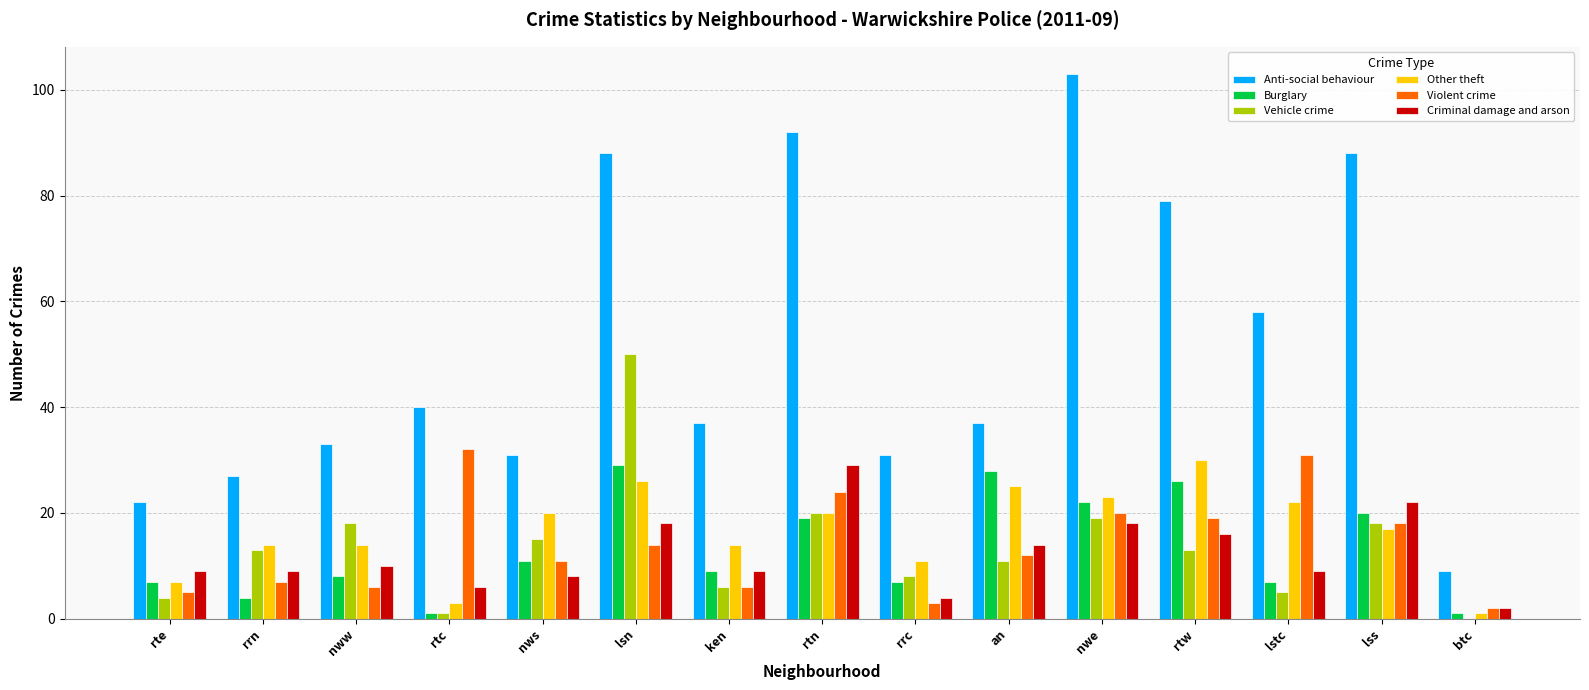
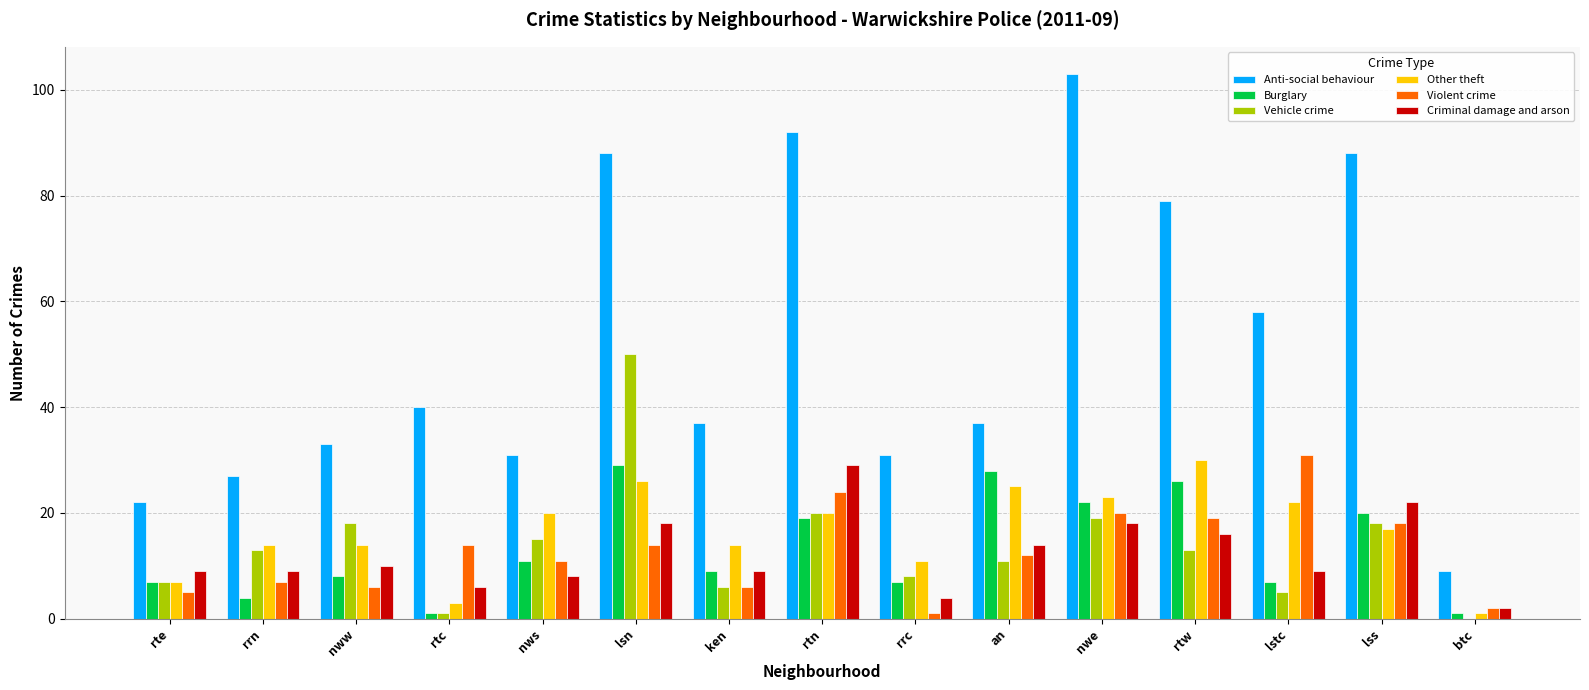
  {
    "Anti-social behaviour": {
      "rte": 22,
      "rrn": 27,
      "nww": 33,
      "rtc": 40,
      "nws": 31,
      "lsn": 88,
      "ken": 37,
      "rtn": 92,
      "rrc": 31,
      "an": 37,
      "nwe": 103,
      "rtw": 79,
      "lstc": 58,
      "lss": 88,
      "btc": 9
    },
    "Burglary": {
      "rte": 7,
      "rrn": 4,
      "nww": 8,
      "rtc": 1,
      "nws": 11,
      "lsn": 29,
      "ken": 9,
      "rtn": 19,
      "rrc": 7,
      "an": 28,
      "nwe": 22,
      "rtw": 26,
      "lstc": 7,
      "lss": 20,
      "btc": 1
    },
    "Vehicle crime": {
-     "rte": 4,
+     "rte": 7,
      "rrn": 13,
      "nww": 18,
      "rtc": 1,
      "nws": 15,
      "lsn": 50,
      "ken": 6,
      "rtn": 20,
      "rrc": 8,
      "an": 11,
      "nwe": 19,
      "rtw": 13,
      "lstc": 5,
      "lss": 18,
      "btc": 0
    },
    "Other theft": {
      "rte": 7,
      "rrn": 14,
      "nww": 14,
      "rtc": 3,
      "nws": 20,
      "lsn": 26,
      "ken": 14,
      "rtn": 20,
      "rrc": 11,
      "an": 25,
      "nwe": 23,
      "rtw": 30,
      "lstc": 22,
      "lss": 17,
      "btc": 1
    },
    "Violent crime": {
      "rte": 5,
      "rrn": 7,
      "nww": 6,
-     "rtc": 32,
+     "rtc": 14,
      "nws": 11,
      "lsn": 14,
      "ken": 6,
      "rtn": 24,
-     "rrc": 3,
+     "rrc": 1,
      "an": 12,
      "nwe": 20,
      "rtw": 19,
      "lstc": 31,
      "lss": 18,
      "btc": 2
    },
    "Criminal damage and arson": {
      "rte": 9,
      "rrn": 9,
      "nww": 10,
      "rtc": 6,
      "nws": 8,
      "lsn": 18,
      "ken": 9,
      "rtn": 29,
      "rrc": 4,
      "an": 14,
      "nwe": 18,
      "rtw": 16,
      "lstc": 9,
      "lss": 22,
      "btc": 2
    }
  }
